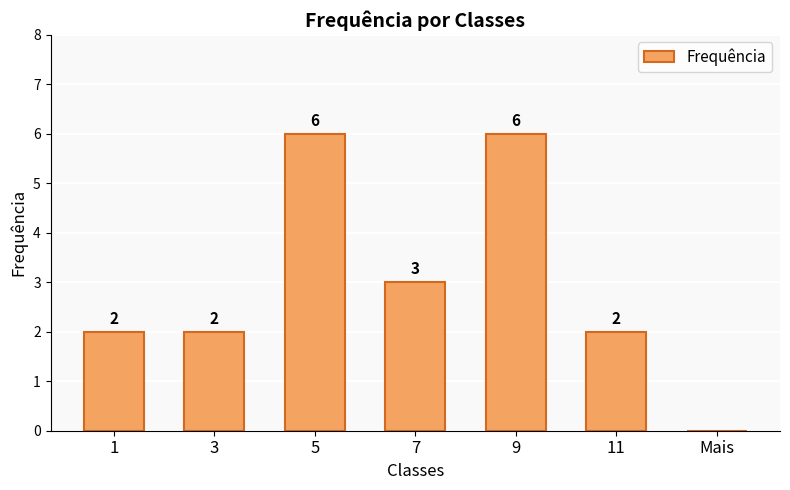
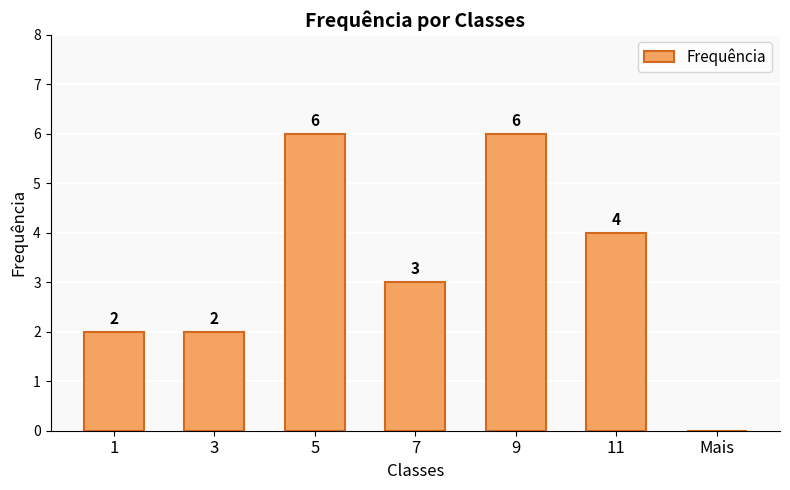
  {
    "1": 2,
    "3": 2,
    "5": 6,
    "7": 3,
    "9": 6,
-   "11": 2
+   "11": 4
  }
